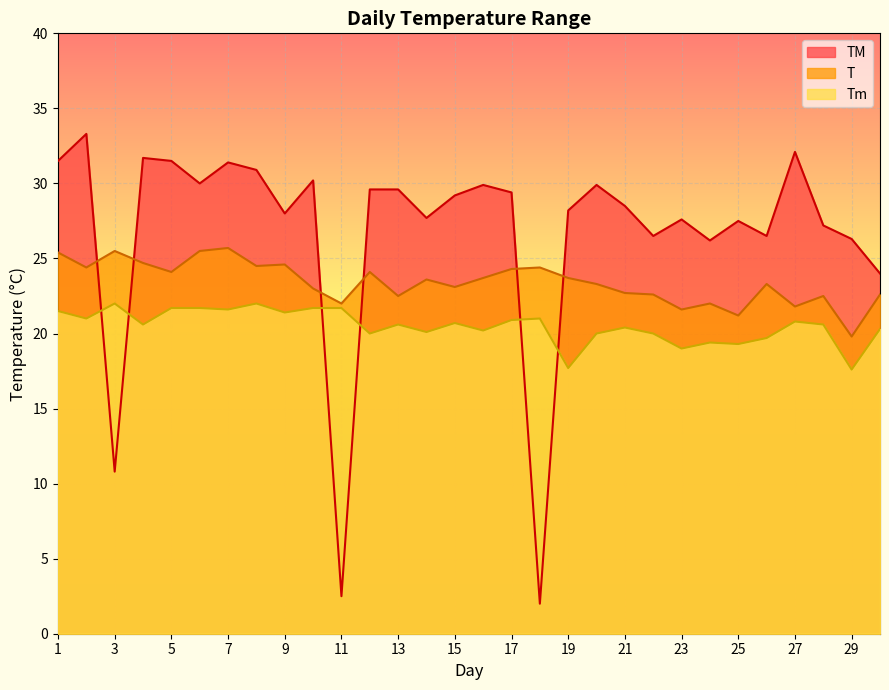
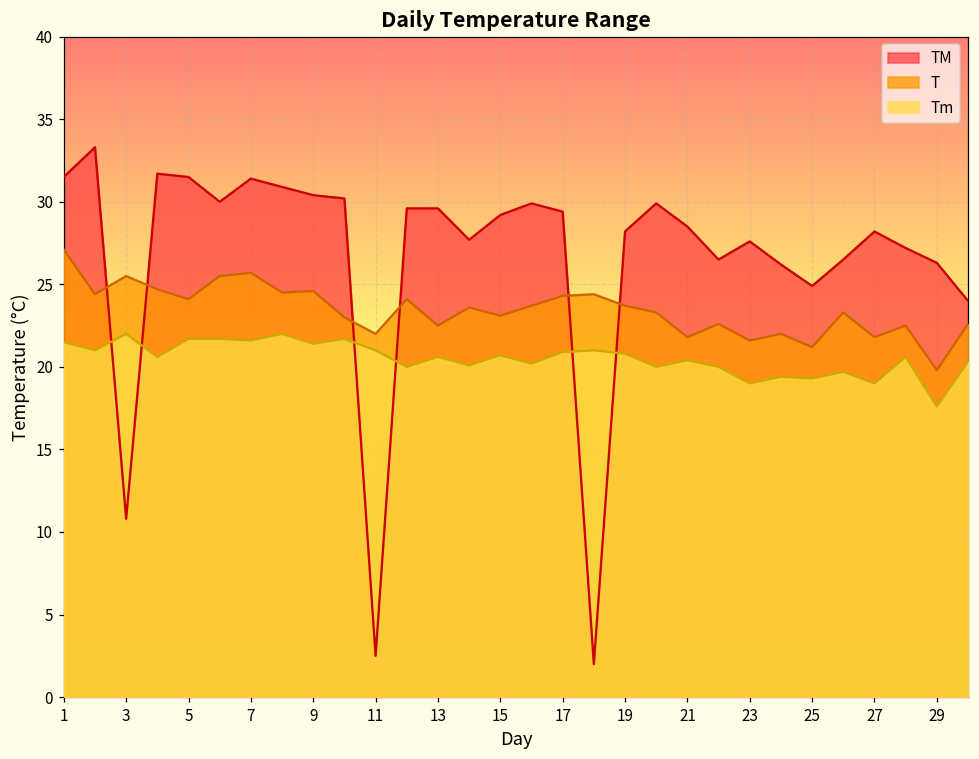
  {
    "TM": {
      "1": 31.5,
      "3": 10.8,
      "5": 31.5,
      "7": 31.4,
-     "9": 28.0,
+     "9": 30.4,
      "11": 2.5,
      "13": 29.6,
      "15": 29.2,
      "17": 29.4,
      "19": 28.2,
      "21": 28.5,
      "23": 27.6,
-     "25": 27.5,
-     "27": 32.1,
+     "25": 24.9,
+     "27": 28.2,
      "29": 26.3
    },
    "T": {
-     "1": 25.4,
+     "1": 27.1,
      "3": 25.5,
      "5": 24.1,
      "7": 25.7,
      "9": 24.6,
      "11": 22.0,
      "13": 22.5,
      "15": 23.1,
      "17": 24.3,
      "19": 23.7,
-     "21": 22.7,
+     "21": 21.8,
      "23": 21.6,
      "25": 21.2,
      "27": 21.8,
      "29": 19.8
    },
    "Tm": {
      "1": 21.5,
      "3": 22.0,
      "5": 21.7,
      "7": 21.6,
      "9": 21.4,
-     "11": 21.7,
+     "11": 21.0,
      "13": 20.6,
      "15": 20.7,
      "17": 20.9,
-     "19": 17.7,
+     "19": 20.8,
      "21": 20.4,
      "23": 19.0,
      "25": 19.3,
-     "27": 20.8,
+     "27": 19.0,
      "29": 17.6
    }
  }
